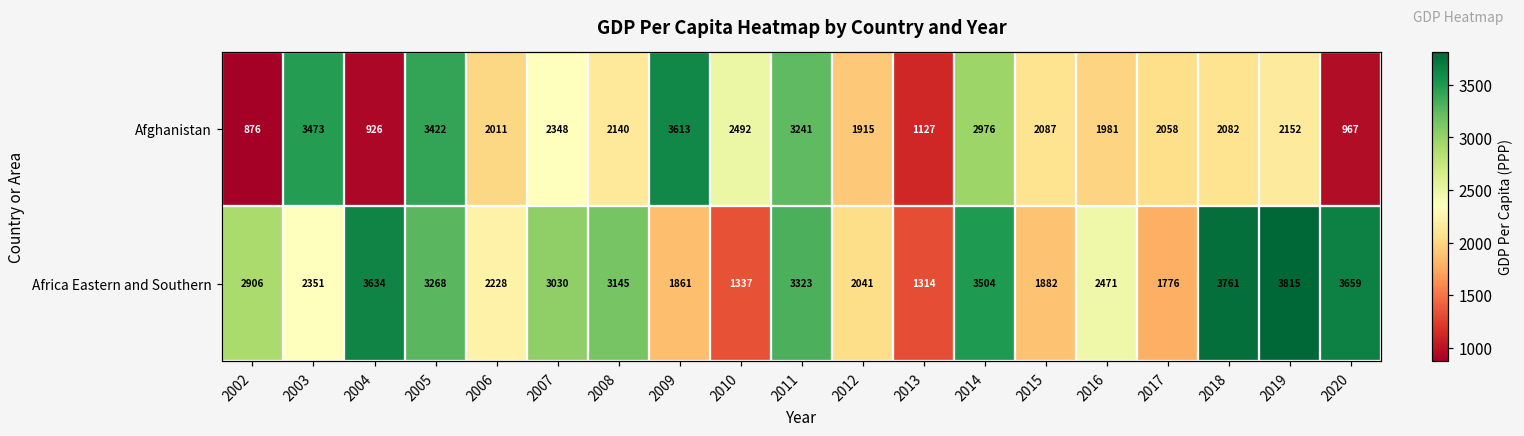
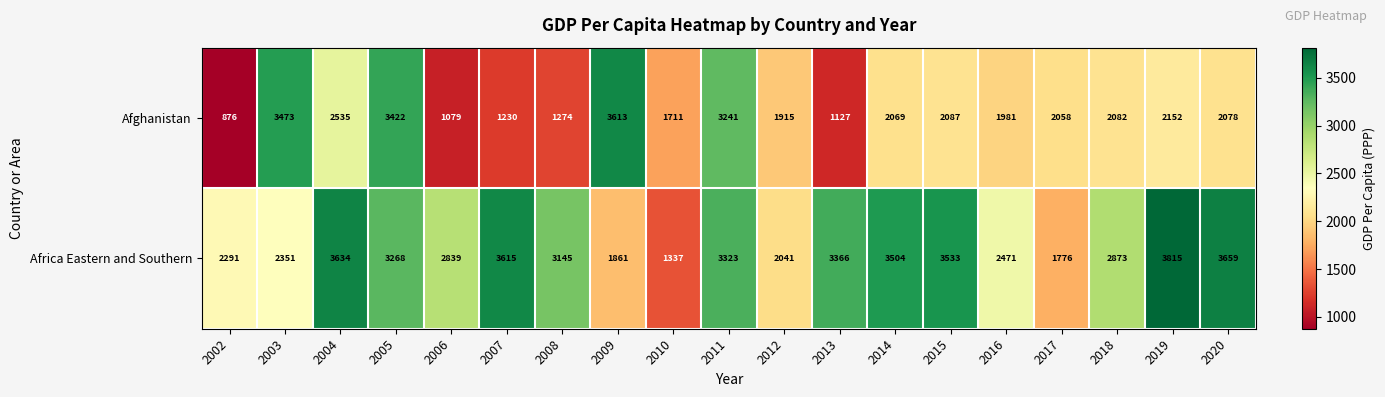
  {
    "Afghanistan": {
      "2002": 876,
      "2003": 3473,
-     "2004": 926,
+     "2004": 2535,
      "2005": 3422,
-     "2006": 2011,
-     "2007": 2348,
-     "2008": 2140,
+     "2006": 1079,
+     "2007": 1230,
+     "2008": 1274,
      "2009": 3613,
-     "2010": 2492,
+     "2010": 1711,
      "2011": 3241,
      "2012": 1915,
      "2013": 1127,
-     "2014": 2976,
+     "2014": 2069,
      "2015": 2087,
      "2016": 1981,
      "2017": 2058,
      "2018": 2082,
      "2019": 2152,
-     "2020": 967
+     "2020": 2078
    },
    "Africa Eastern and Southern": {
-     "2002": 2906,
+     "2002": 2291,
      "2003": 2351,
      "2004": 3634,
      "2005": 3268,
-     "2006": 2228,
-     "2007": 3030,
+     "2006": 2839,
+     "2007": 3615,
      "2008": 3145,
      "2009": 1861,
      "2010": 1337,
      "2011": 3323,
      "2012": 2041,
-     "2013": 1314,
+     "2013": 3366,
      "2014": 3504,
-     "2015": 1882,
+     "2015": 3533,
      "2016": 2471,
      "2017": 1776,
-     "2018": 3761,
+     "2018": 2873,
      "2019": 3815,
      "2020": 3659
    }
  }
